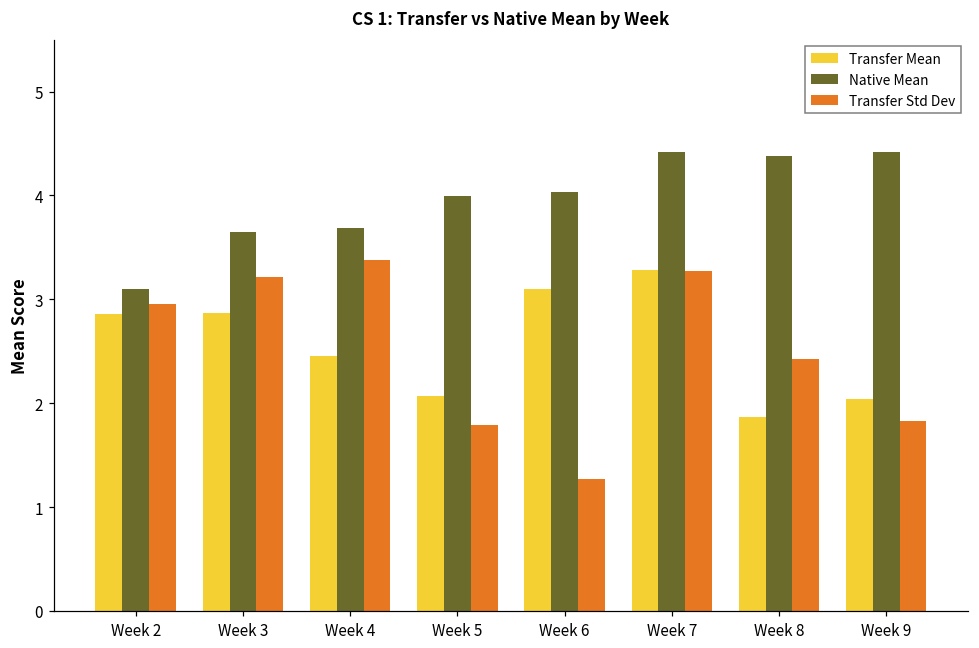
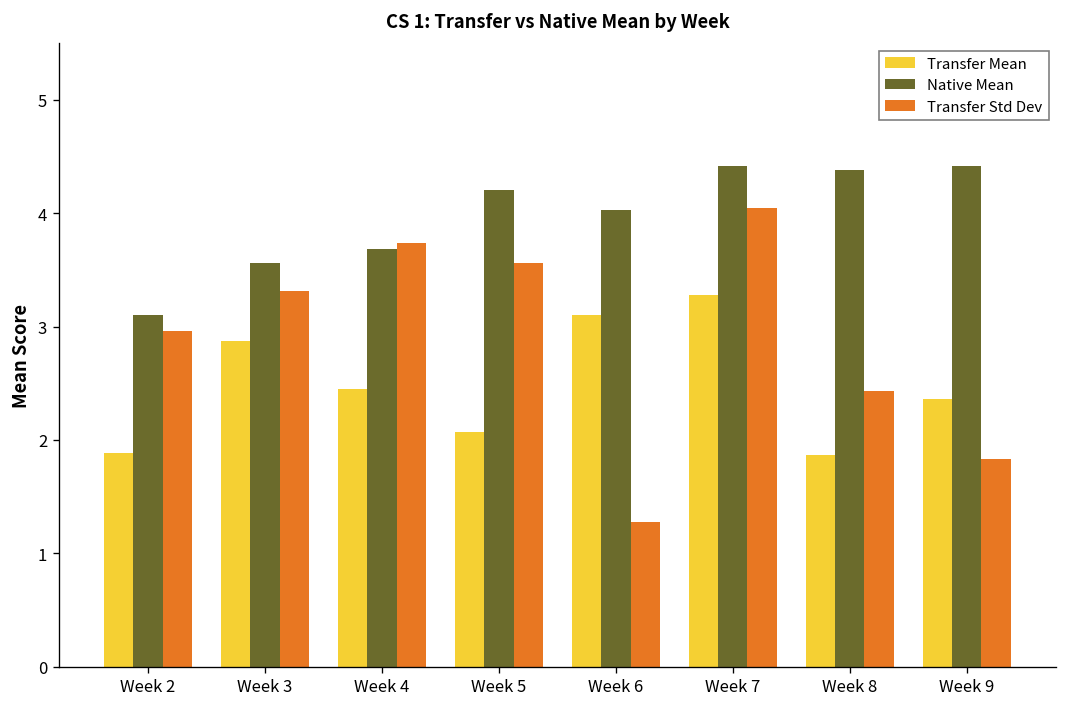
  {
    "Transfer Mean": {
-     "Week 2": 2.9,
+     "Week 2": 1.9,
      "Week 3": 2.9,
      "Week 4": 2.5,
      "Week 5": 2.1,
      "Week 6": 3.1,
      "Week 7": 3.3,
      "Week 8": 1.9,
-     "Week 9": 2.0
+     "Week 9": 2.4
    },
    "Native Mean": {
      "Week 2": 3.1,
-     "Week 3": 3.65,
+     "Week 3": 3.56,
      "Week 4": 3.7,
-     "Week 5": 4.0,
+     "Week 5": 4.2,
      "Week 6": 4.0,
      "Week 7": 4.4,
      "Week 8": 4.4,
      "Week 9": 4.4
    },
    "Transfer Std Dev": {
      "Week 2": 3.0,
-     "Week 3": 3.2,
-     "Week 4": 3.4,
-     "Week 5": 1.8,
+     "Week 3": 3.3,
+     "Week 4": 3.7,
+     "Week 5": 3.6,
      "Week 6": 1.3,
-     "Week 7": 3.3,
+     "Week 7": 4.0,
      "Week 8": 2.4,
      "Week 9": 1.8
    }
  }
